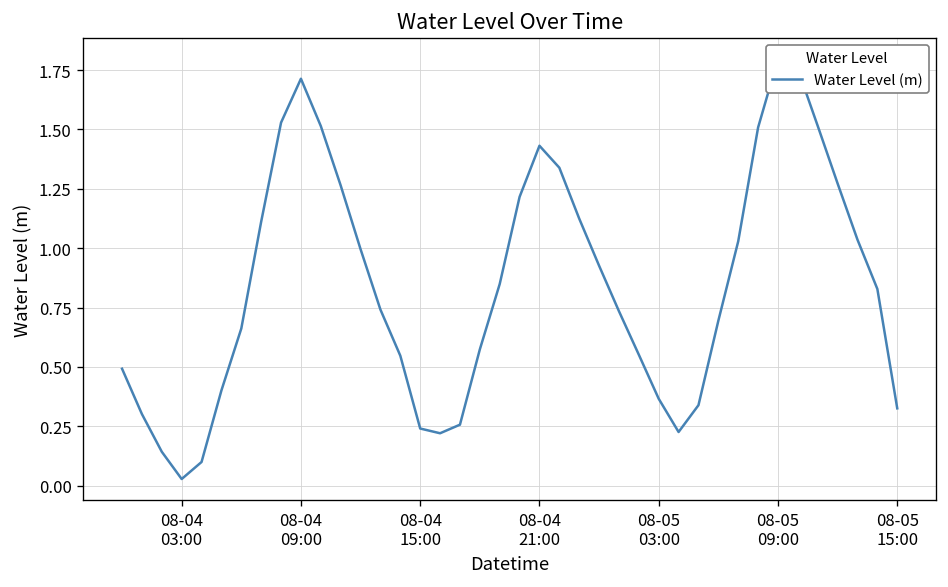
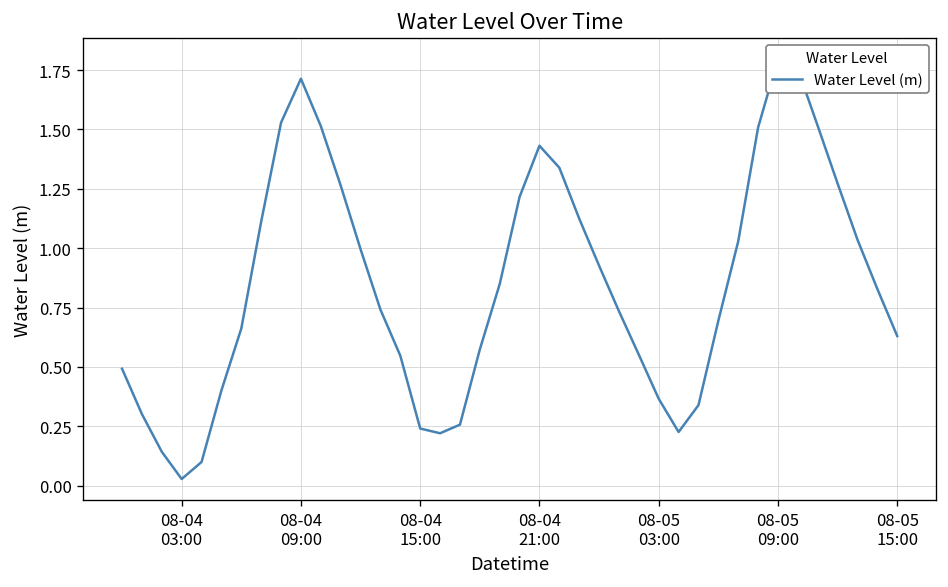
  {
    "08-04 03:00": 0.03,
    "08-04 09:00": 1.71,
    "08-04 15:00": 0.24,
    "08-04 21:00": 1.43,
    "08-05 03:00": 0.37,
-   "08-05 15:00": 0.33
+   "08-05 15:00": 0.63
  }
